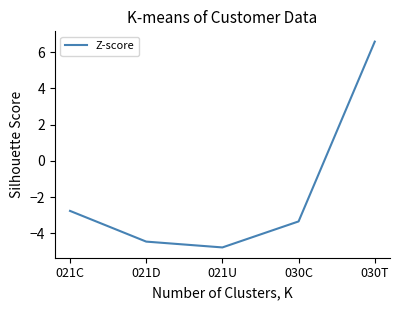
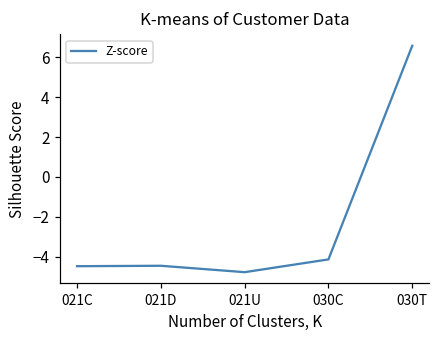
  {
-   "021C": -2.8,
+   "021C": -4.5,
    "021D": -4.5,
    "021U": -4.8,
-   "030C": -3.3,
+   "030C": -4.1,
    "030T": 6.6
  }
